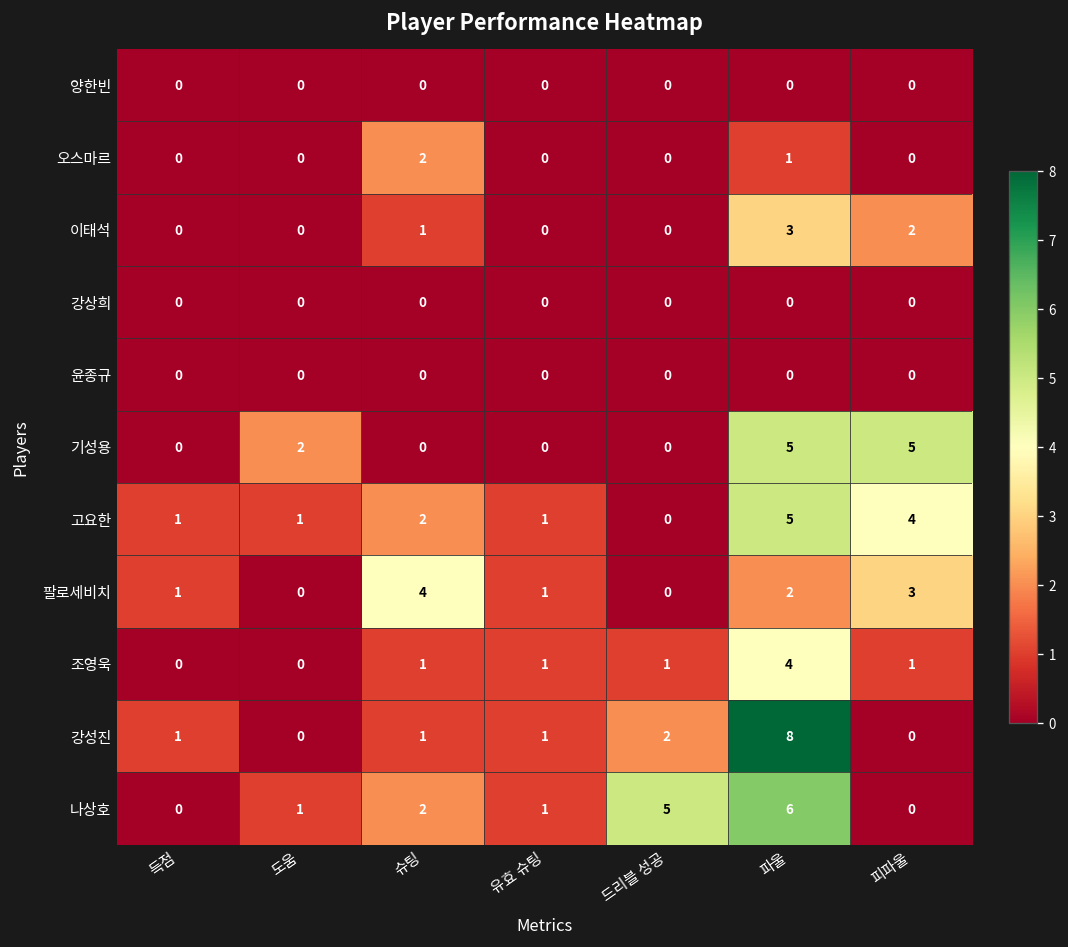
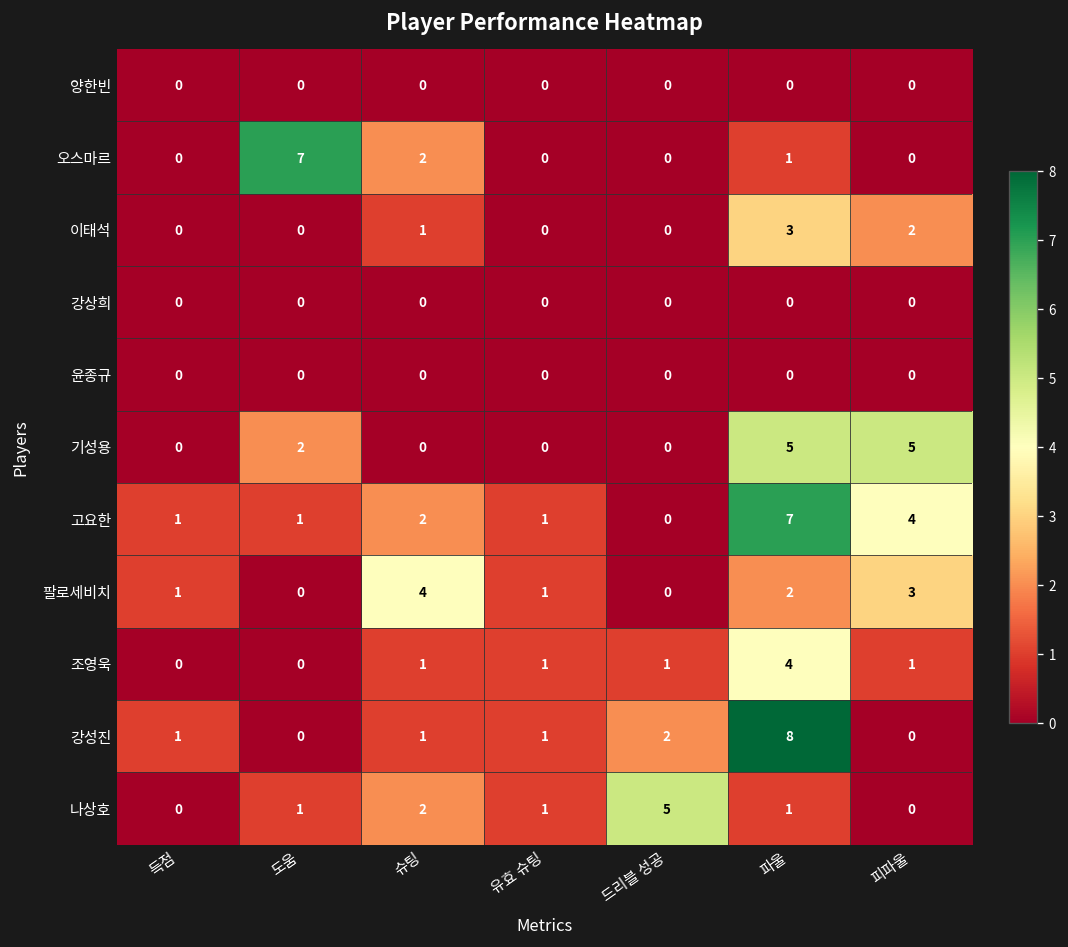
  {
    "양한빈": {
      "득점": 0,
      "도움": 0,
      "슈팅": 0,
      "유효 슈팅": 0,
      "드리블 성공": 0,
      "파울": 0,
      "피파울": 0
    },
    "오스마르": {
      "득점": 0,
-     "도움": 0,
+     "도움": 7,
      "슈팅": 2,
      "유효 슈팅": 0,
      "드리블 성공": 0,
      "파울": 1,
      "피파울": 0
    },
    "이태석": {
      "득점": 0,
      "도움": 0,
      "슈팅": 1,
      "유효 슈팅": 0,
      "드리블 성공": 0,
      "파울": 3,
      "피파울": 2
    },
    "강상희": {
      "득점": 0,
      "도움": 0,
      "슈팅": 0,
      "유효 슈팅": 0,
      "드리블 성공": 0,
      "파울": 0,
      "피파울": 0
    },
    "윤종규": {
      "득점": 0,
      "도움": 0,
      "슈팅": 0,
      "유효 슈팅": 0,
      "드리블 성공": 0,
      "파울": 0,
      "피파울": 0
    },
    "기성용": {
      "득점": 0,
      "도움": 2,
      "슈팅": 0,
      "유효 슈팅": 0,
      "드리블 성공": 0,
      "파울": 5,
      "피파울": 5
    },
    "고요한": {
      "득점": 1,
      "도움": 1,
      "슈팅": 2,
      "유효 슈팅": 1,
      "드리블 성공": 0,
-     "파울": 5,
+     "파울": 7,
      "피파울": 4
    },
    "팔로세비치": {
      "득점": 1,
      "도움": 0,
      "슈팅": 4,
      "유효 슈팅": 1,
      "드리블 성공": 0,
      "파울": 2,
      "피파울": 3
    },
    "조영욱": {
      "득점": 0,
      "도움": 0,
      "슈팅": 1,
      "유효 슈팅": 1,
      "드리블 성공": 1,
      "파울": 4,
      "피파울": 1
    },
    "강성진": {
      "득점": 1,
      "도움": 0,
      "슈팅": 1,
      "유효 슈팅": 1,
      "드리블 성공": 2,
      "파울": 8,
      "피파울": 0
    },
    "나상호": {
      "득점": 0,
      "도움": 1,
      "슈팅": 2,
      "유효 슈팅": 1,
      "드리블 성공": 5,
-     "파울": 6,
+     "파울": 1,
      "피파울": 0
    }
  }
